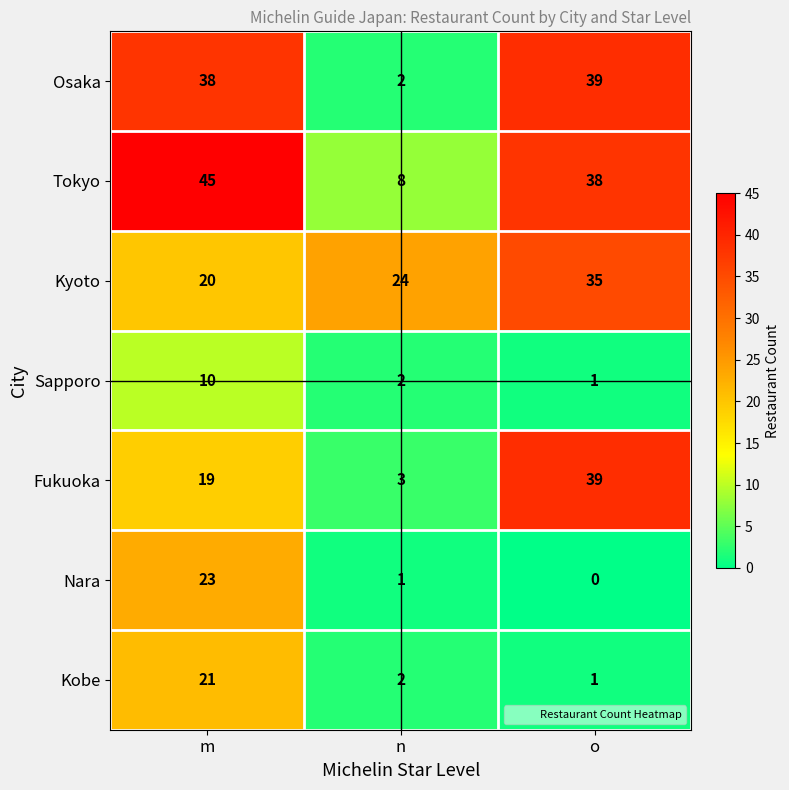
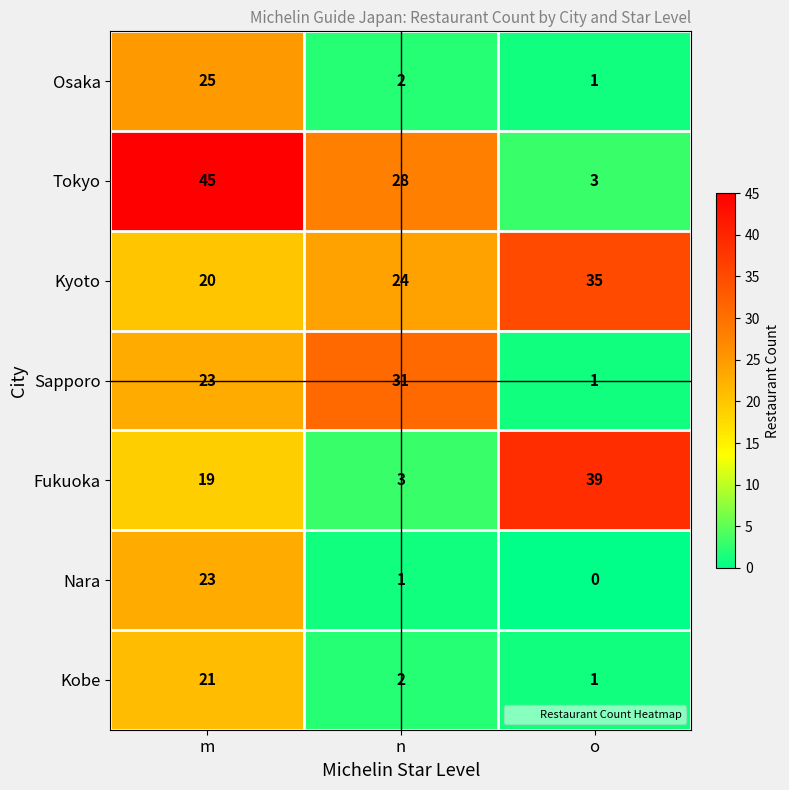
  {
    "Osaka": {
-     "m": 38,
+     "m": 25,
      "n": 2,
-     "o": 39
+     "o": 1
    },
    "Tokyo": {
      "m": 45,
-     "n": 8,
-     "o": 38
+     "n": 28,
+     "o": 3
    },
    "Kyoto": {
      "m": 20,
      "n": 24,
      "o": 35
    },
    "Sapporo": {
-     "m": 10,
-     "n": 2,
+     "m": 23,
+     "n": 31,
      "o": 1
    },
    "Fukuoka": {
      "m": 19,
      "n": 3,
      "o": 39
    },
    "Nara": {
      "m": 23,
      "n": 1,
      "o": 0
    },
    "Kobe": {
      "m": 21,
      "n": 2,
      "o": 1
    }
  }
